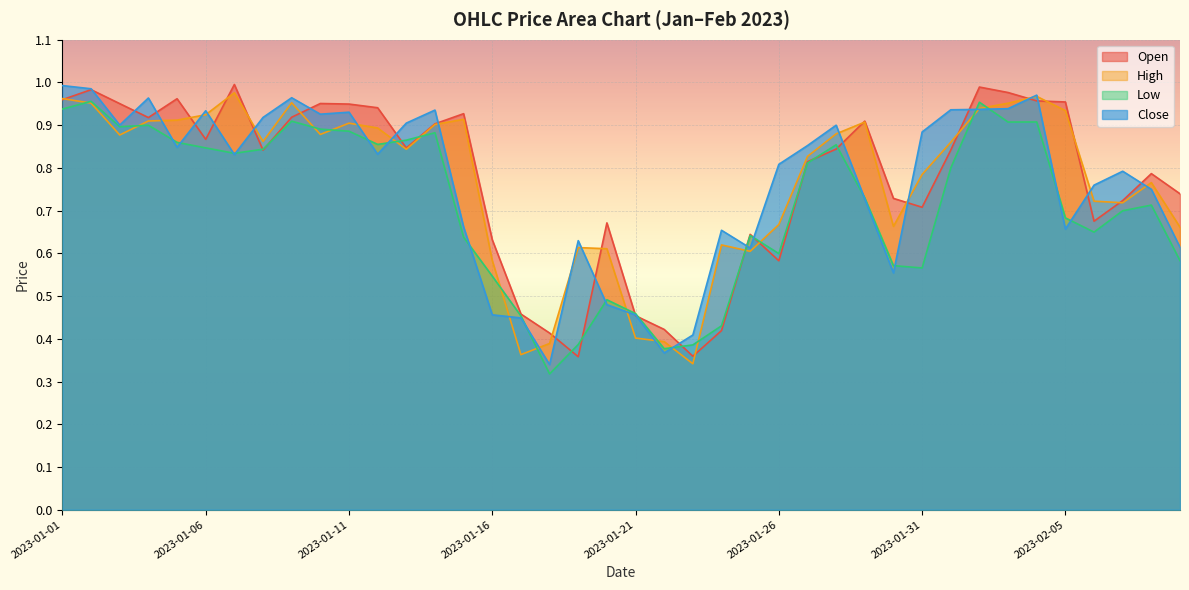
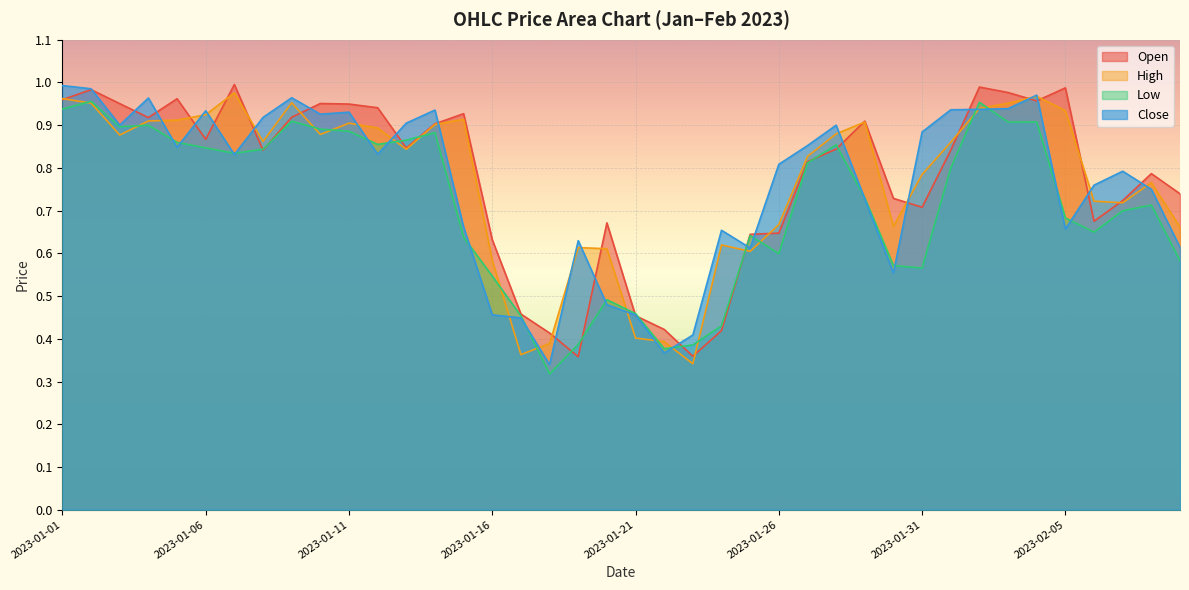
  {
    "Open": {
      "2023-01-06": 0.87,
      "2023-01-11": 0.95,
      "2023-01-16": 0.63,
-     "2023-01-26": 0.58,
+     "2023-01-26": 0.65,
      "2023-01-31": 0.71,
-     "2023-02-05": 0.95
+     "2023-02-05": 0.99
    },
    "High": {
      "2023-01-06": 0.92,
      "2023-01-11": 0.90,
      "2023-01-16": 0.58,
      "2023-01-21": 0.40,
      "2023-01-26": 0.67,
      "2023-01-31": 0.78,
      "2023-02-05": 0.93
    },
    "Low": {
      "2023-01-01": 0.94,
      "2023-01-06": 0.85,
      "2023-01-11": 0.89,
      "2023-01-16": 0.55,
      "2023-01-26": 0.60,
      "2023-01-31": 0.57,
      "2023-02-05": 0.68
    },
    "Close": {
      "2023-01-01": 0.99,
      "2023-01-06": 0.93,
      "2023-01-11": 0.93,
      "2023-01-16": 0.46,
      "2023-01-26": 0.81,
      "2023-01-31": 0.88,
      "2023-02-05": 0.66
    }
  }
